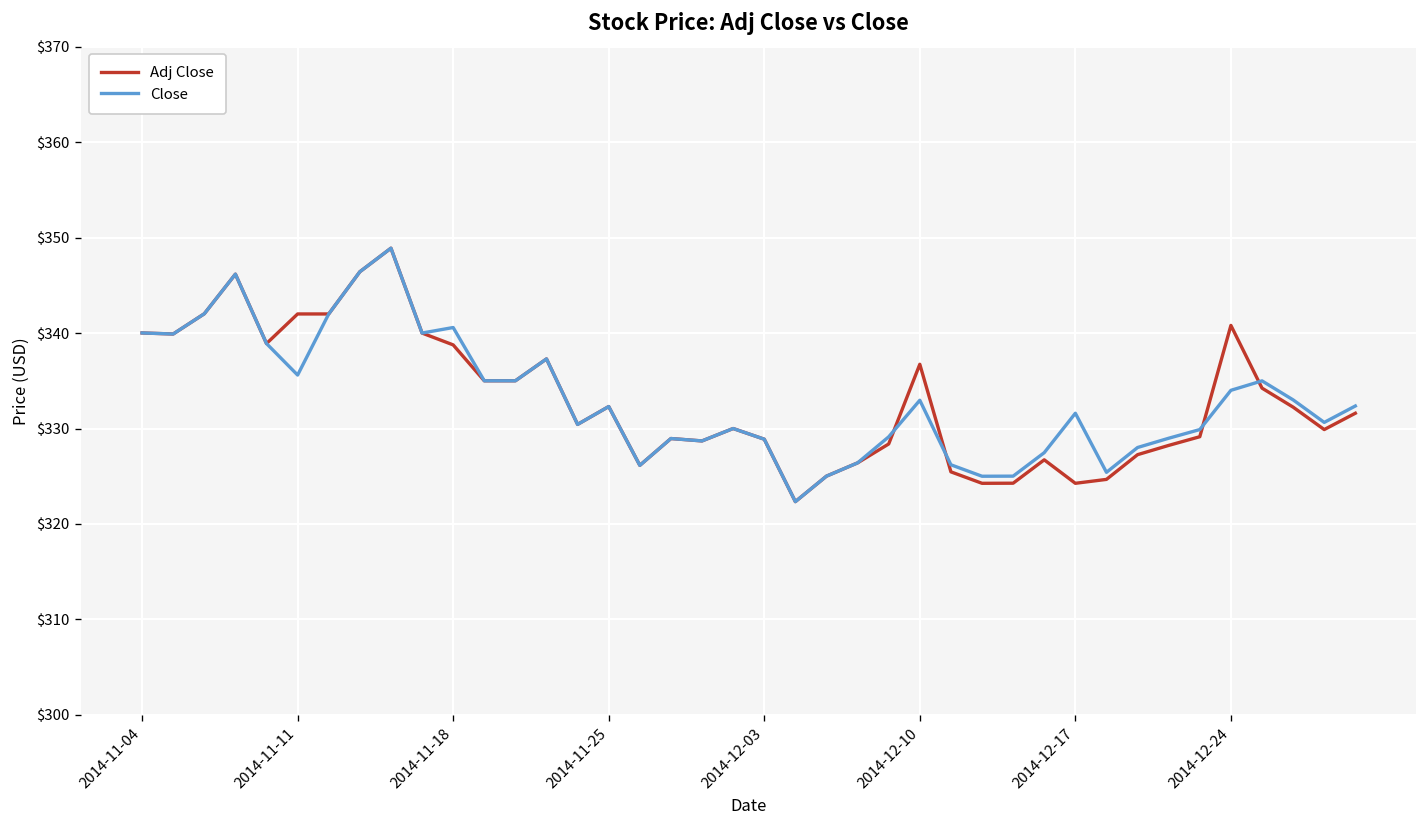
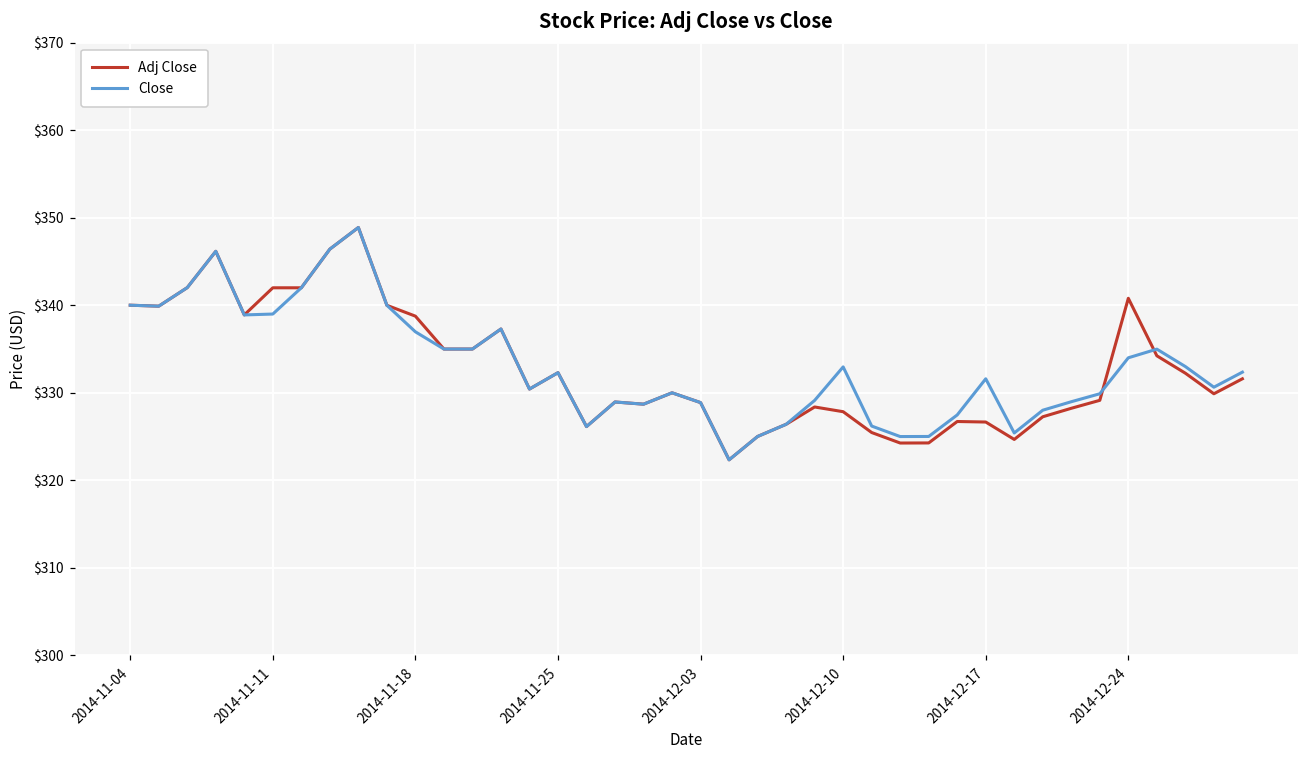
  {
    "Adj Close": {
      "2014-11-11": "$342",
      "2014-11-18": "$339",
-     "2014-12-10": "$337",
-     "2014-12-17": "$324",
+     "2014-12-10": "$328",
+     "2014-12-17": "$327",
      "2014-12-24": "$341"
    },
    "Close": {
-     "2014-11-11": "$336",
-     "2014-11-18": "$341",
+     "2014-11-11": "$339",
+     "2014-11-18": "$337",
      "2014-12-10": "$333",
      "2014-12-17": "$332",
      "2014-12-24": "$334"
    }
  }
